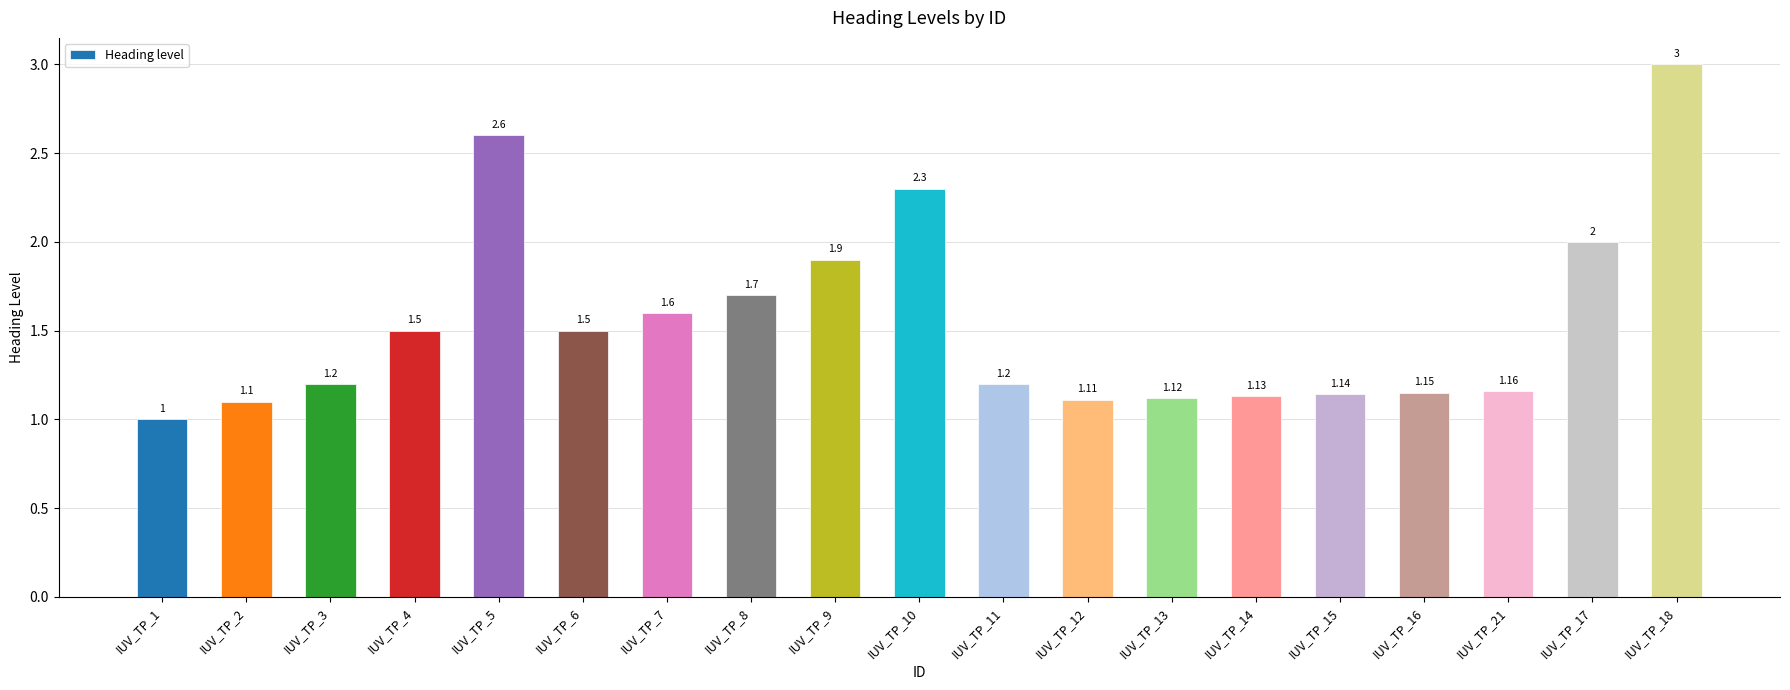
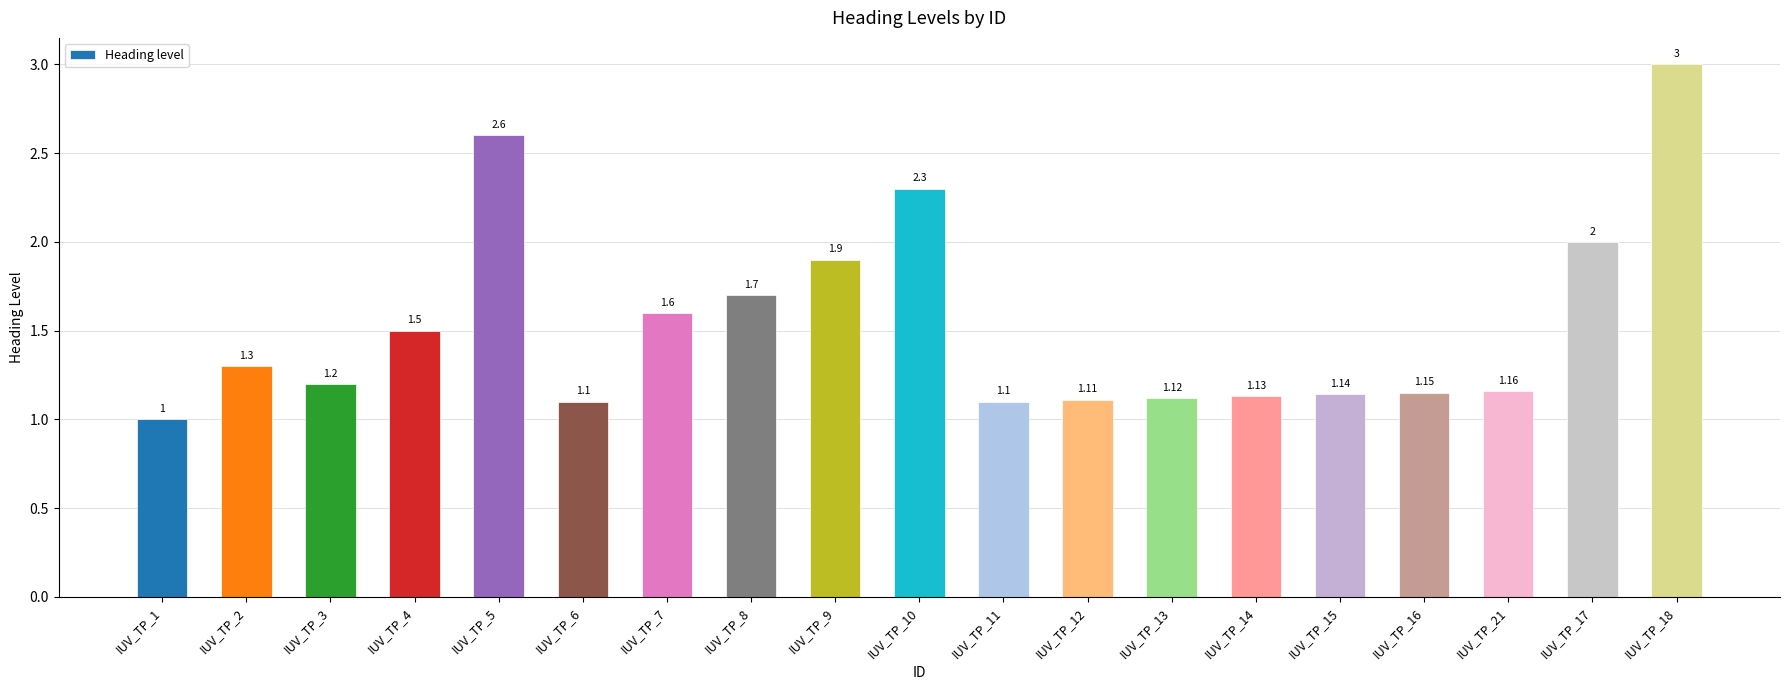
  {
    "IUV_TP_1": 1,
-   "IUV_TP_2": 1.1,
+   "IUV_TP_2": 1.3,
    "IUV_TP_3": 1.2,
    "IUV_TP_4": 1.5,
    "IUV_TP_5": 2.6,
-   "IUV_TP_6": 1.5,
+   "IUV_TP_6": 1.1,
    "IUV_TP_7": 1.6,
    "IUV_TP_8": 1.7,
    "IUV_TP_9": 1.9,
    "IUV_TP_10": 2.3,
-   "IUV_TP_11": 1.2,
+   "IUV_TP_11": 1.1,
    "IUV_TP_12": 1.11,
    "IUV_TP_13": 1.12,
    "IUV_TP_14": 1.13,
    "IUV_TP_15": 1.14,
    "IUV_TP_16": 1.15,
    "IUV_TP_21": 1.16,
    "IUV_TP_17": 2,
    "IUV_TP_18": 3
  }
